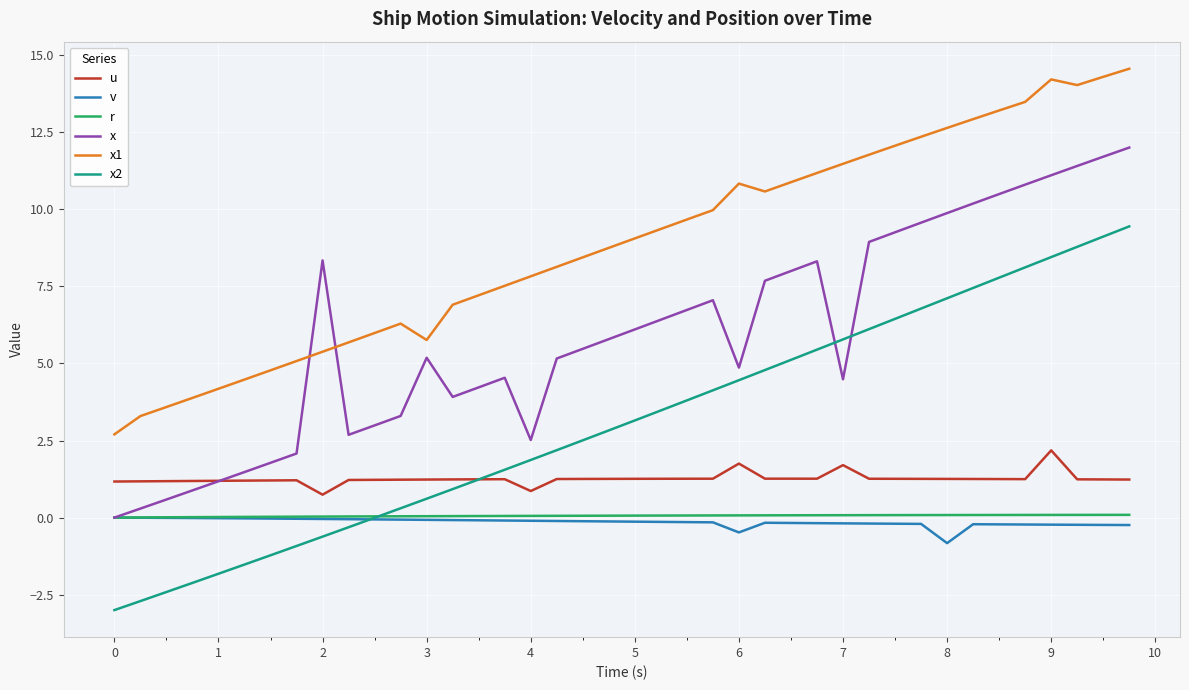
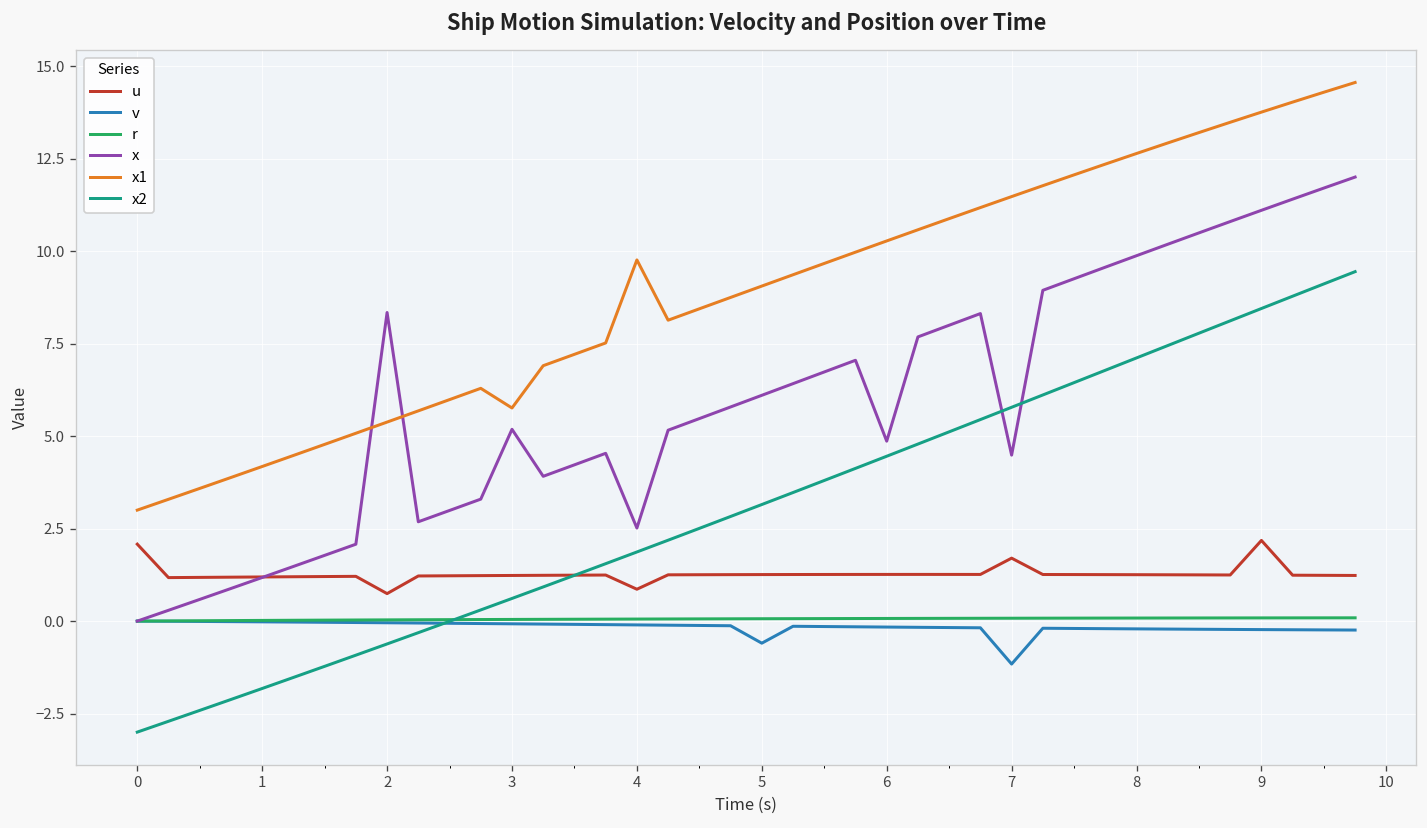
  {
    "u": {
-     "0": 1.2,
+     "0": 2.1,
      "2": 0.7,
      "3": 1.2,
      "4": 0.9,
      "5": 1.3,
-     "6": 1.8,
+     "6": 1.3,
      "7": 1.7,
      "8": 1.3,
      "9": 2.2
    },
    "v": {
      "3": -0.1,
      "4": -0.1,
-     "5": -0.1,
-     "6": -0.5,
-     "7": -0.2,
-     "8": -0.8,
+     "5": -0.6,
+     "6": -0.2,
+     "7": -1.2,
+     "8": -0.2,
      "9": -0.2
    },
    "x": {
      "2": 8.3,
      "3": 5.2,
      "4": 2.5,
      "5": 6.1,
      "6": 4.9,
      "7": 4.5,
      "8": 9.9,
      "9": 11.1
    },
    "x1": {
-     "0": 2.7,
+     "0": 3.0,
      "1": 4.2,
      "2": 5.4,
      "3": 5.8,
-     "4": 7.8,
+     "4": 9.8,
      "5": 9.1,
-     "6": 10.8,
+     "6": 10.3,
      "7": 11.5,
      "8": 12.6,
-     "9": 14.2
+     "9": 13.8
    }
  }
